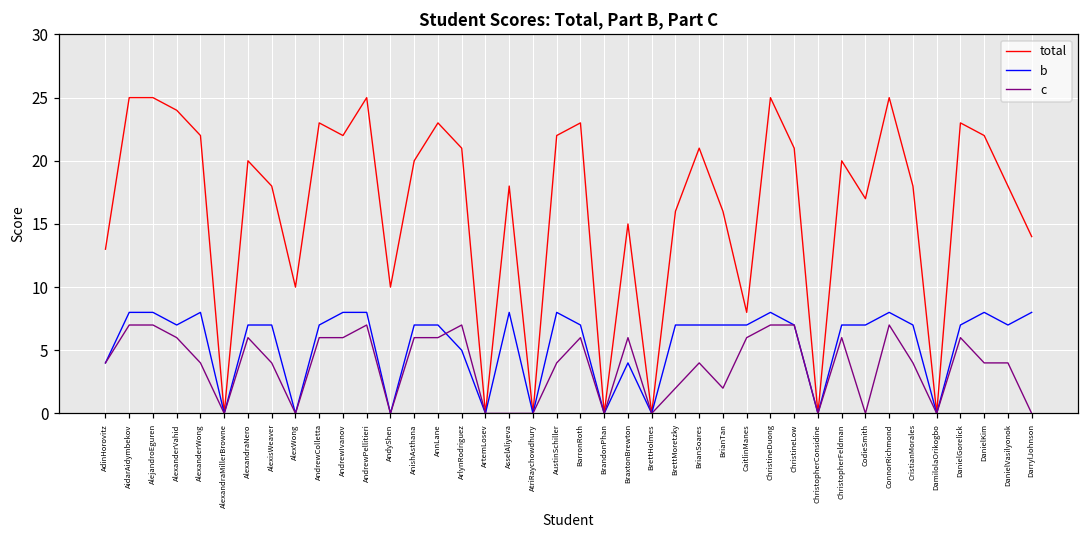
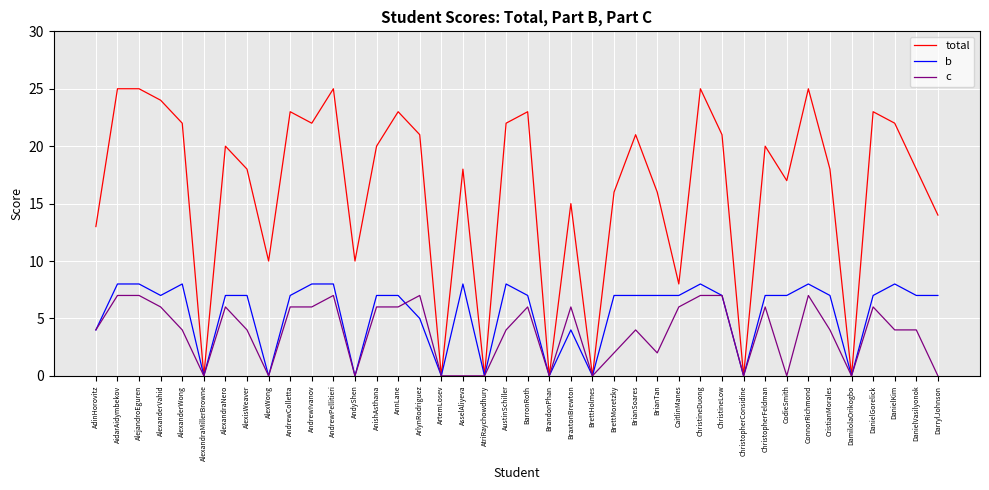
  {
    "total": {
      "AdinHorovitz": 13,
      "AidarAidymbekov": 25,
      "AlejandroEguren": 25,
      "AlexanderVahid": 24,
      "AlexanderWong": 22,
      "AlexandraNero": 20,
      "AlexisWeaver": 18,
      "AlexWong": 10,
      "AndrewColletta": 23,
      "AndrewIvanov": 22,
      "AndrewPellitieri": 25,
      "AndyShen": 10,
      "AnishAsthana": 20,
      "AnnLane": 23,
      "ArlynRodriguez": 21,
      "AsselAliyeva": 18,
      "AustinSchiller": 22,
      "BarronRoth": 23,
      "BraxtonBrewton": 15,
      "BrettMoretzky": 16,
      "BrianSoares": 21,
      "BrianTan": 16,
      "CaitlinManes": 8,
      "ChristineDuong": 25,
      "ChristineLow": 21,
      "ChristopherFeldman": 20,
      "CodieSmith": 17,
      "ConnorRichmond": 25,
      "CristianMorales": 18,
      "DanielGorelick": 23,
      "DanielKim": 22,
      "DanielVasilyonok": 18,
      "DarrylJohnson": 14
    },
    "b": {
      "AidarAidymbekov": 8,
      "AlejandroEguren": 8,
      "AlexanderVahid": 7,
      "AlexanderWong": 8,
      "AlexandraNero": 7,
      "AlexisWeaver": 7,
      "AndrewColletta": 7,
      "AndrewIvanov": 8,
      "AndrewPellitieri": 8,
      "AnishAsthana": 7,
      "AnnLane": 7,
      "ArlynRodriguez": 5,
      "AsselAliyeva": 8,
      "AustinSchiller": 8,
      "BarronRoth": 7,
      "BraxtonBrewton": 4,
      "BrettMoretzky": 7,
      "BrianSoares": 7,
      "BrianTan": 7,
      "CaitlinManes": 7,
      "ChristineDuong": 8,
      "ChristopherFeldman": 7,
      "CodieSmith": 7,
      "ConnorRichmond": 8,
      "CristianMorales": 7,
      "DanielGorelick": 7,
      "DanielKim": 8,
      "DanielVasilyonok": 7,
-     "DarrylJohnson": 8
+     "DarrylJohnson": 7
    },
    "c": {
      "AidarAidymbekov": 7,
      "AlejandroEguren": 7,
      "AlexanderVahid": 6,
      "AlexanderWong": 4,
      "AlexandraNero": 6,
      "AlexisWeaver": 4,
      "AndrewColletta": 6,
      "AndrewIvanov": 6,
      "AndrewPellitieri": 7,
      "AnishAsthana": 6,
      "AnnLane": 6,
      "ArlynRodriguez": 7,
      "AsselAliyeva": 0,
      "AustinSchiller": 4,
      "BarronRoth": 6,
      "BraxtonBrewton": 6,
      "BrettMoretzky": 2,
      "BrianSoares": 4,
      "BrianTan": 2,
      "CaitlinManes": 6,
      "ChristineDuong": 7,
      "ChristopherFeldman": 6,
      "CodieSmith": 0,
      "ConnorRichmond": 7,
      "CristianMorales": 4,
      "DanielGorelick": 6,
      "DanielKim": 4,
      "DanielVasilyonok": 4,
      "DarrylJohnson": 0
    }
  }
